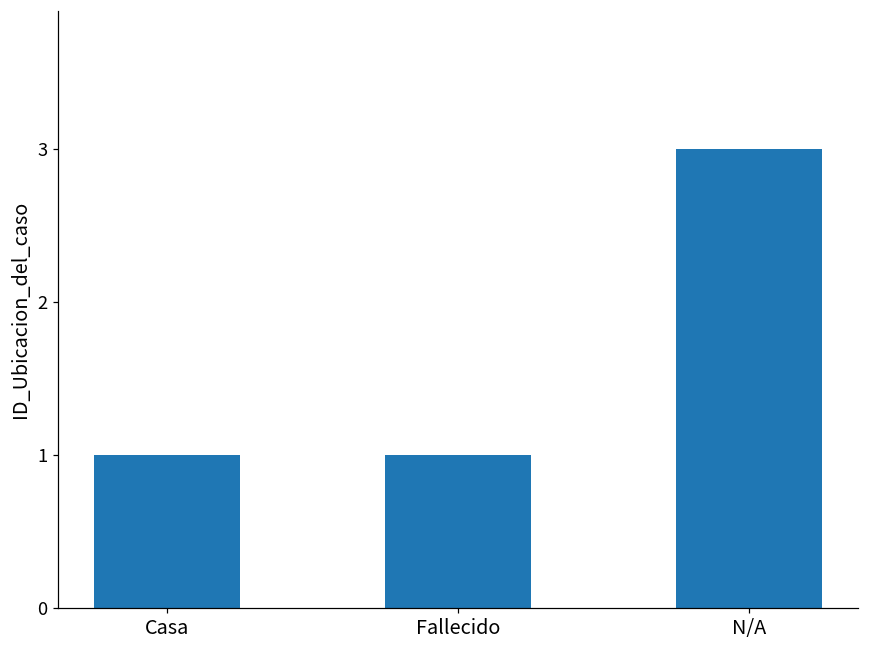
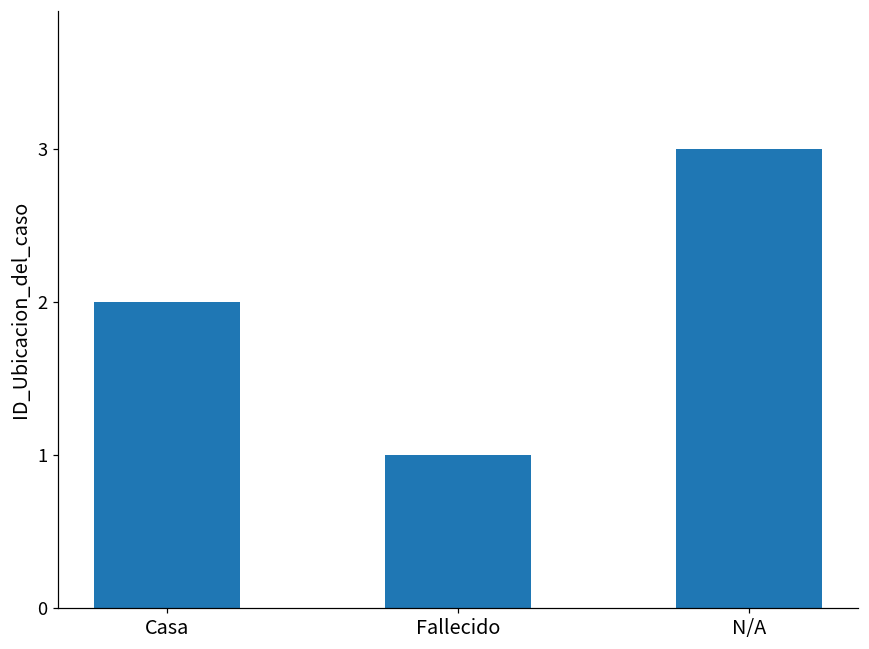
  {
-   "Casa": 1,
+   "Casa": 2,
    "Fallecido": 1,
    "N/A": 3
  }
